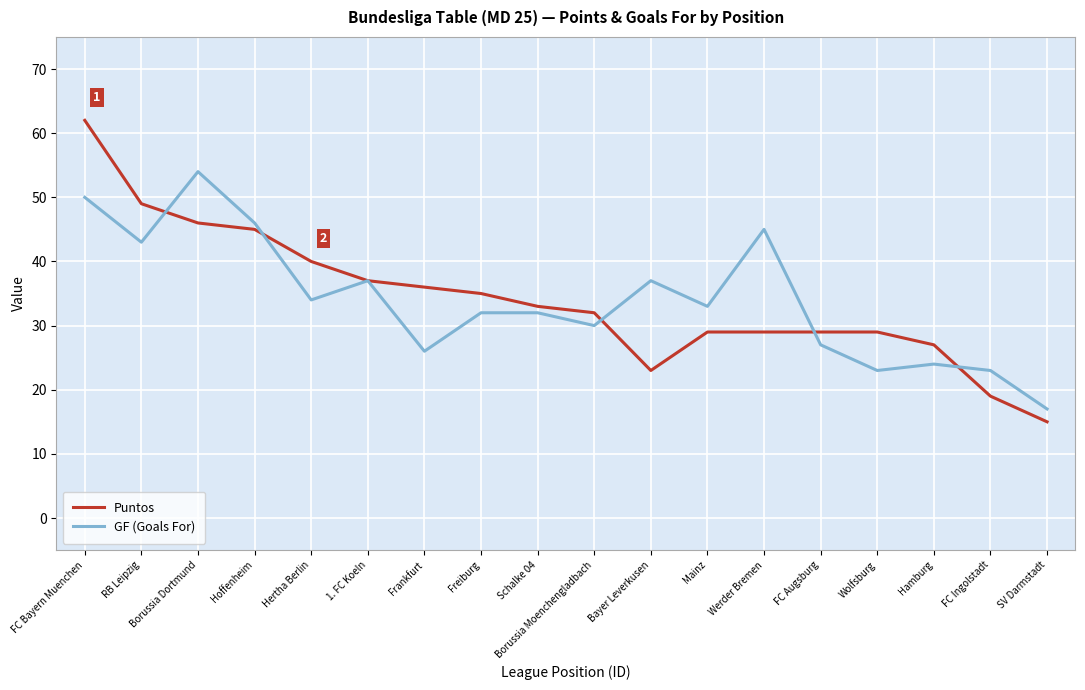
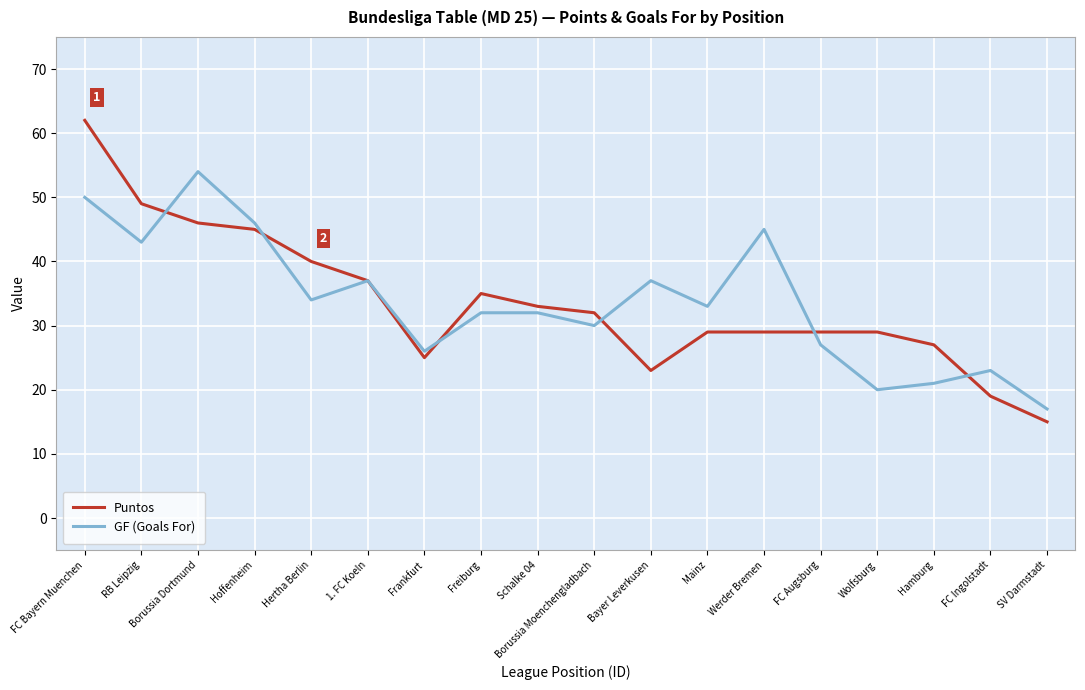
  {
    "Puntos": {
      "RB Leipzig": 49,
      "Borussia Dortmund": 46,
      "Hoffenheim": 45,
-     "Frankfurt": 36,
+     "Frankfurt": 25,
      "Freiburg": 35,
      "Schalke 04": 33,
      "Borussia Moenchengladbach": 32,
      "Bayer Leverkusen": 23,
      "Mainz": 29,
      "Werder Bremen": 29,
      "FC Augsburg": 29,
      "Wolfsburg": 29,
      "Hamburg": 27,
      "FC Ingolstadt": 19,
      "SV Darmstadt": 15
    },
    "GF (Goals For)": {
      "FC Bayern Muenchen": 50,
      "RB Leipzig": 43,
      "Borussia Dortmund": 54,
      "Hoffenheim": 46,
      "Hertha Berlin": 34,
      "Frankfurt": 26,
      "Freiburg": 32,
      "Schalke 04": 32,
      "Borussia Moenchengladbach": 30,
      "Bayer Leverkusen": 37,
      "Mainz": 33,
      "Werder Bremen": 45,
      "FC Augsburg": 27,
-     "Wolfsburg": 23,
-     "Hamburg": 24,
+     "Wolfsburg": 20,
+     "Hamburg": 21,
      "FC Ingolstadt": 23,
      "SV Darmstadt": 17
    }
  }
